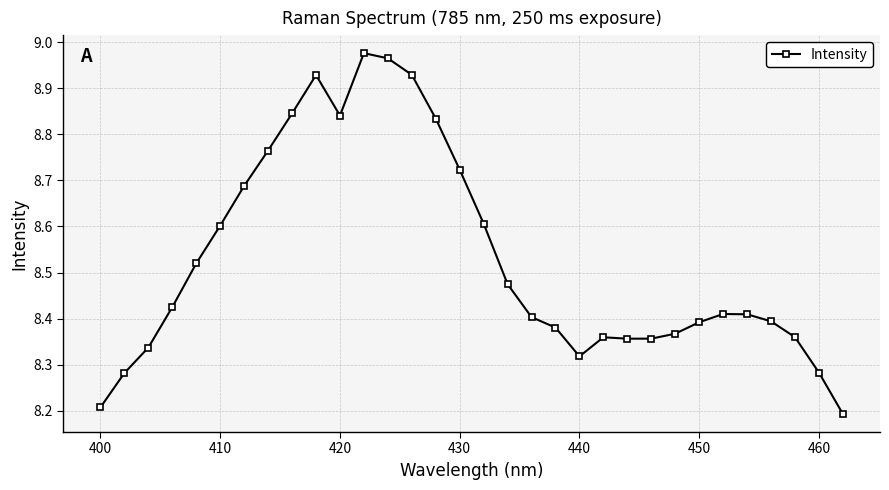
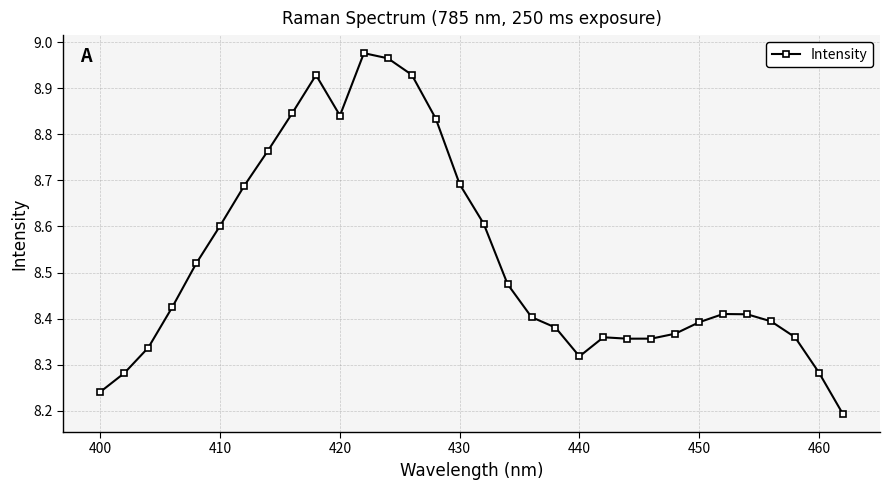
  {
-   "400": 8.21,
+   "400": 8.24,
    "410": 8.60,
    "420": 8.84,
-   "430": 8.72,
+   "430": 8.69,
    "440": 8.32,
    "450": 8.39,
    "460": 8.28
  }
